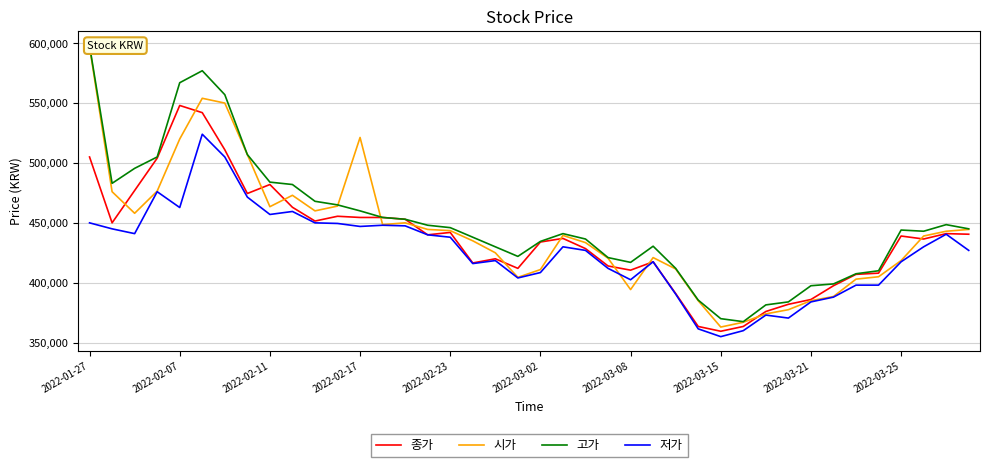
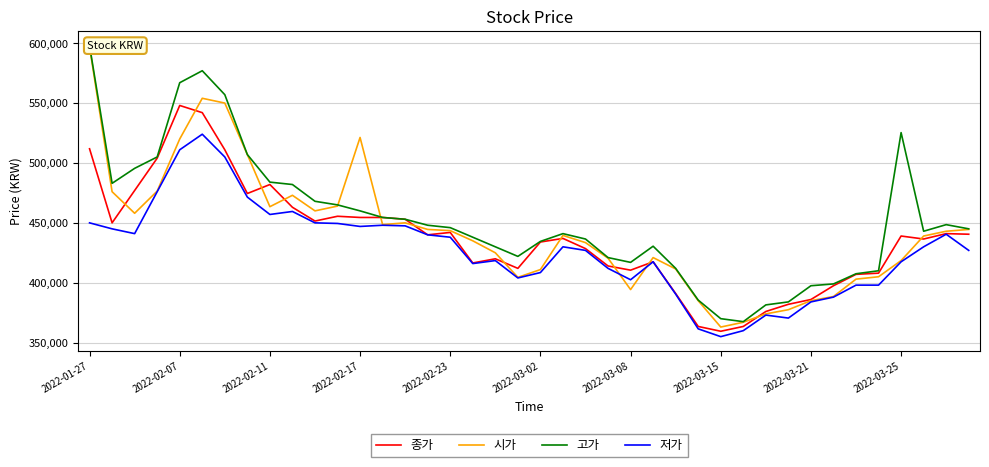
  {
    "종가": {
-     "2022-01-27": "505,000",
+     "2022-01-27": "512,000",
      "2022-02-07": "548,000",
      "2022-02-17": "455,000",
      "2022-03-08": "411,000",
      "2022-03-15": "360,000",
      "2022-03-25": "439,000"
    },
    "시가": {
      "2022-02-07": "520,000",
      "2022-02-11": "464,000",
      "2022-02-17": "521,000",
      "2022-03-02": "411,000",
      "2022-03-08": "394,000",
      "2022-03-15": "363,000"
    },
    "고가": {
      "2022-02-07": "567,000",
      "2022-02-17": "460,000",
      "2022-02-23": "446,000",
      "2022-03-08": "417,000",
      "2022-03-15": "370,000",
      "2022-03-21": "398,000",
-     "2022-03-25": "444,000"
+     "2022-03-25": "525,000"
    },
    "저가": {
      "2022-01-27": "450,000",
-     "2022-02-07": "463,000",
+     "2022-02-07": "511,000",
      "2022-02-11": "457,000",
      "2022-02-17": "447,000",
      "2022-02-23": "438,000",
      "2022-03-02": "409,000",
      "2022-03-08": "403,000",
      "2022-03-15": "355,000"
    }
  }
